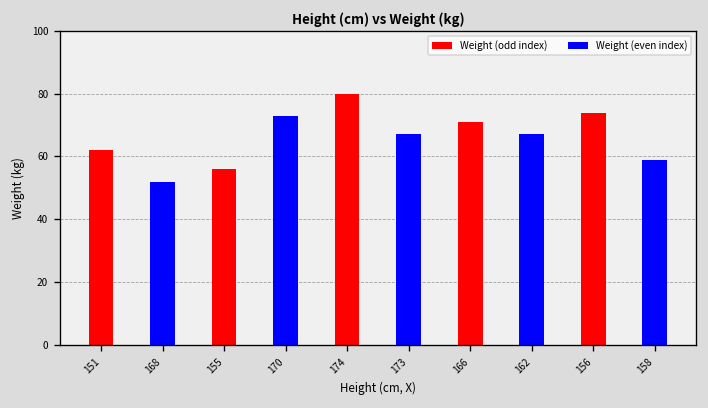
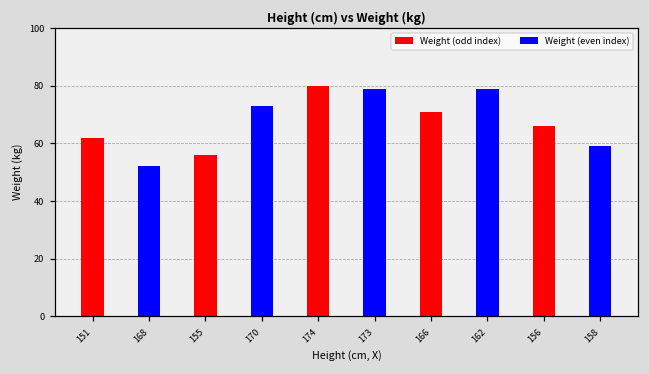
  {
    "Weight (odd index)": {
      "151": 62,
      "155": 56,
      "174": 80,
      "166": 71,
-     "156": 74
+     "156": 66
    },
    "Weight (even index)": {
      "168": 52,
      "170": 73,
-     "173": 67,
-     "162": 67,
+     "173": 79,
+     "162": 79,
      "158": 59
    }
  }
